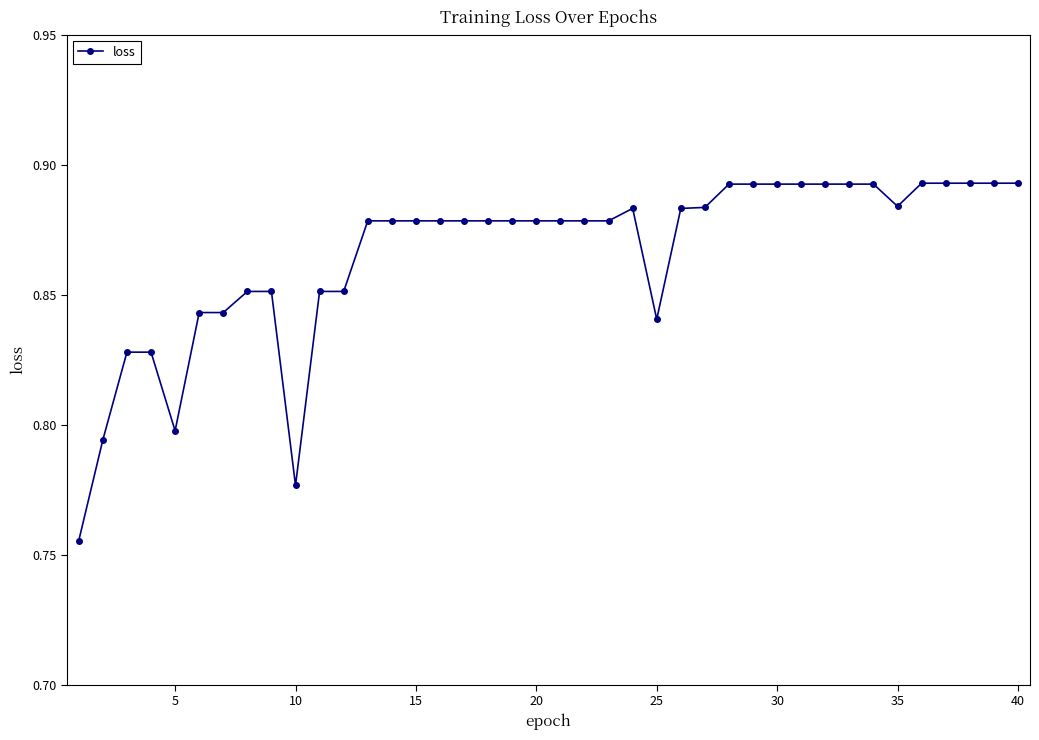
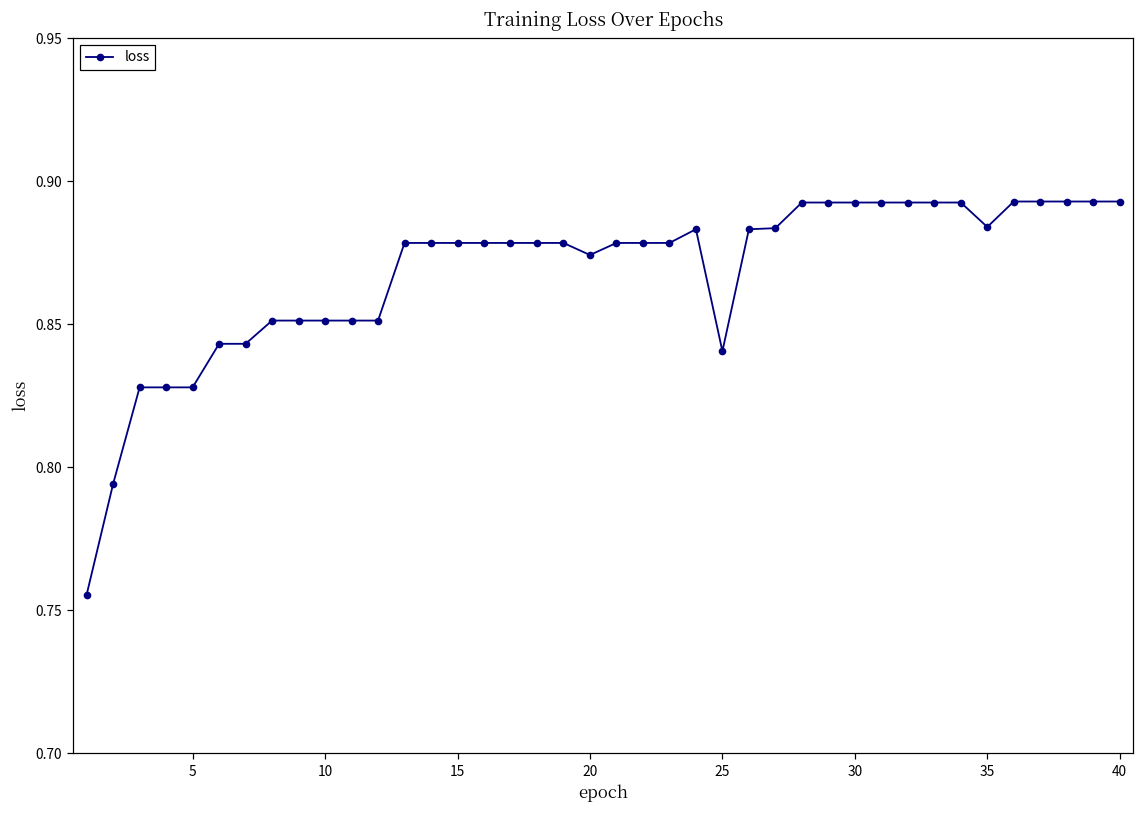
  {
-   "5": 0.798,
-   "10": 0.777,
+   "5": 0.828,
+   "10": 0.851,
    "15": 0.878,
-   "20": 0.878,
+   "20": 0.874,
    "25": 0.841,
    "30": 0.893,
    "35": 0.884,
    "40": 0.893
  }
